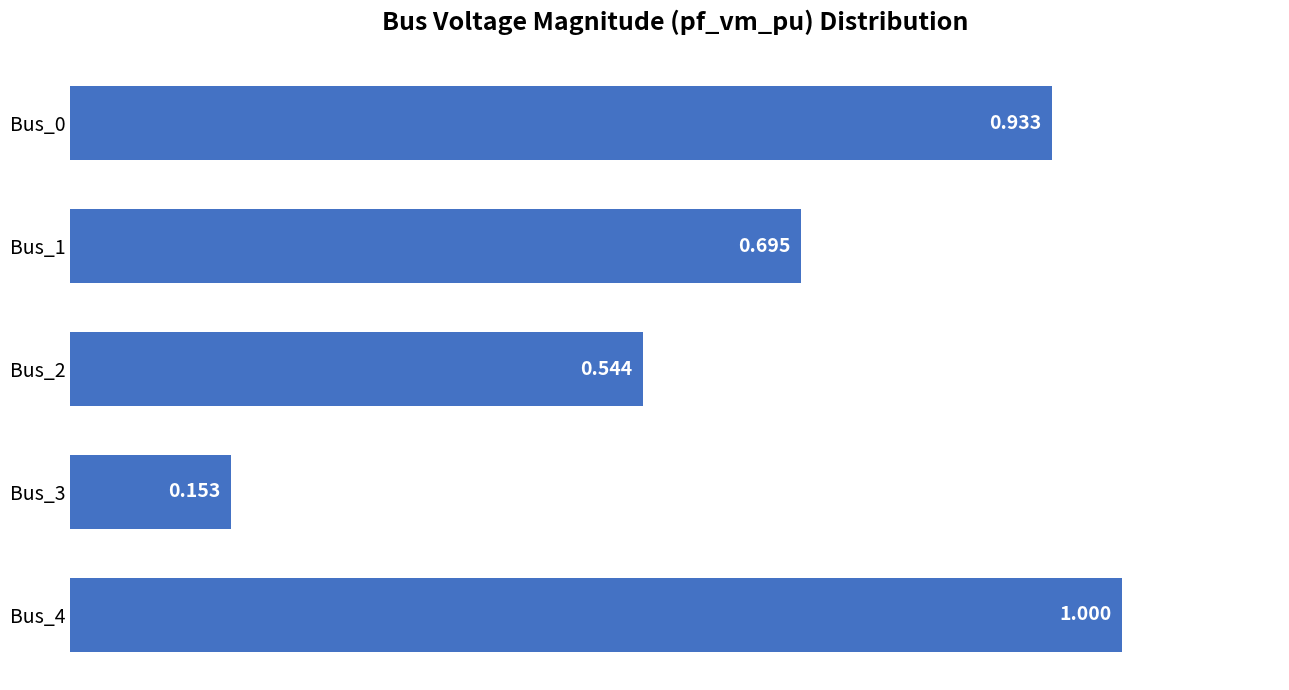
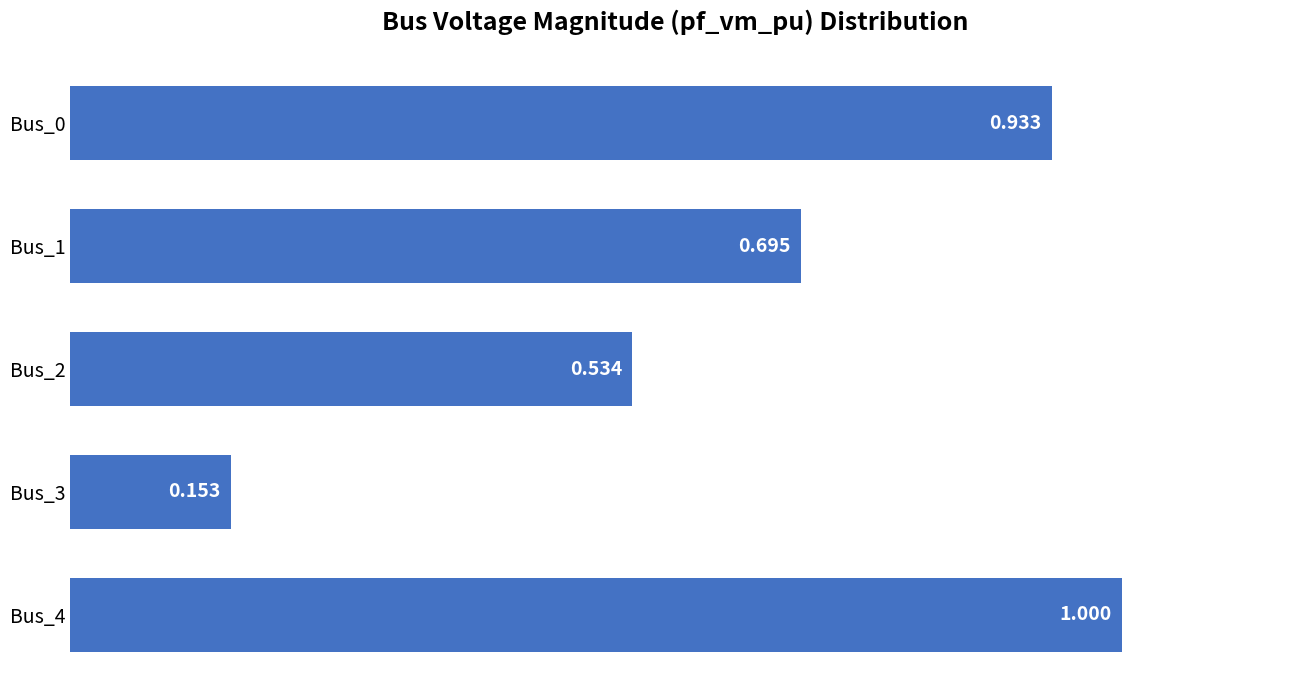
  {
    "Bus_0": 0.933,
    "Bus_1": 0.695,
-   "Bus_2": 0.544,
+   "Bus_2": 0.534,
    "Bus_3": 0.153,
    "Bus_4": 1.000
  }
